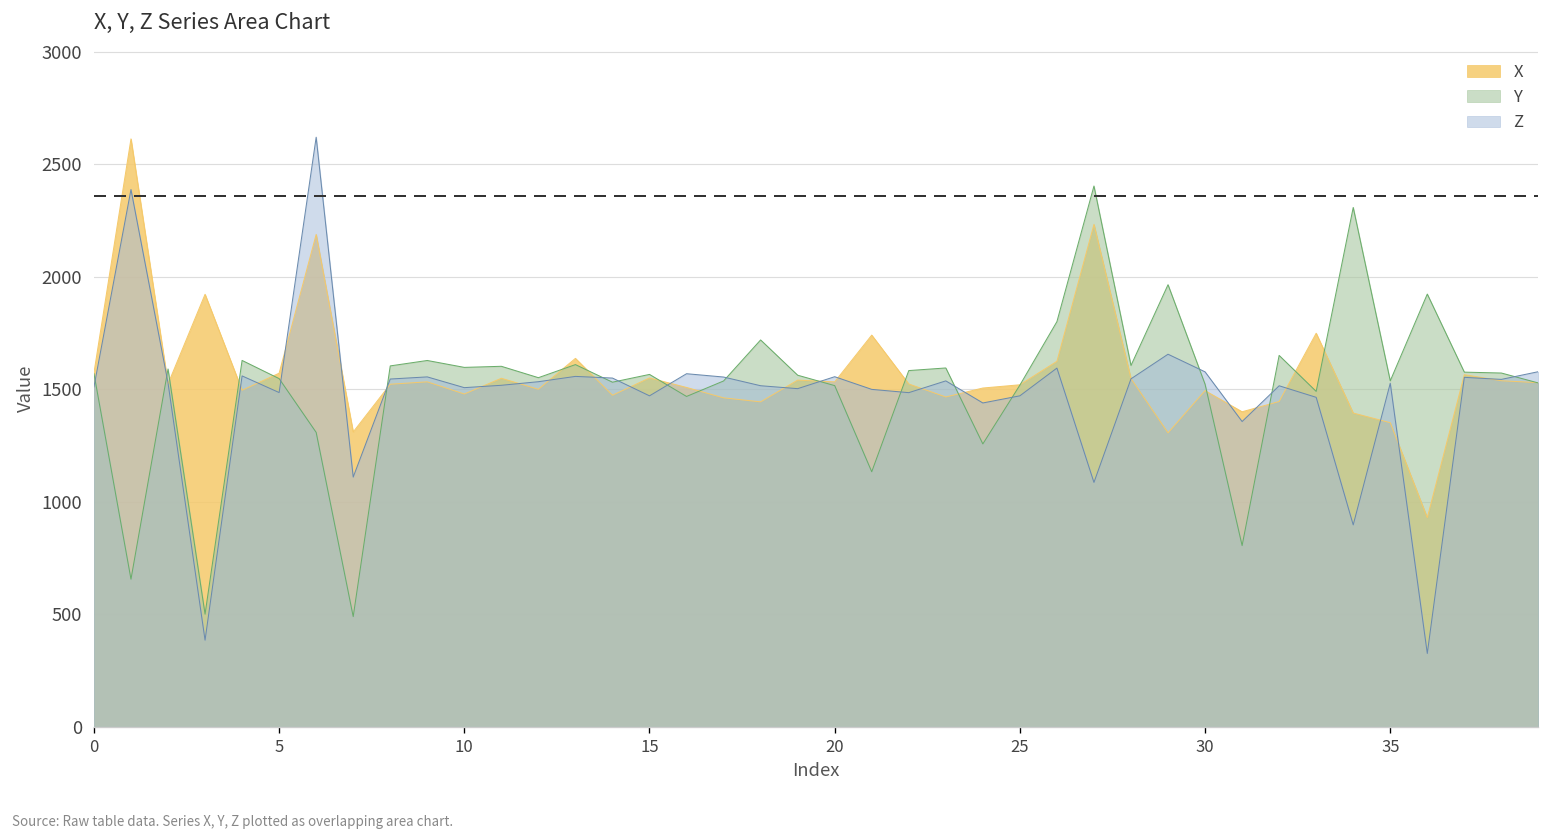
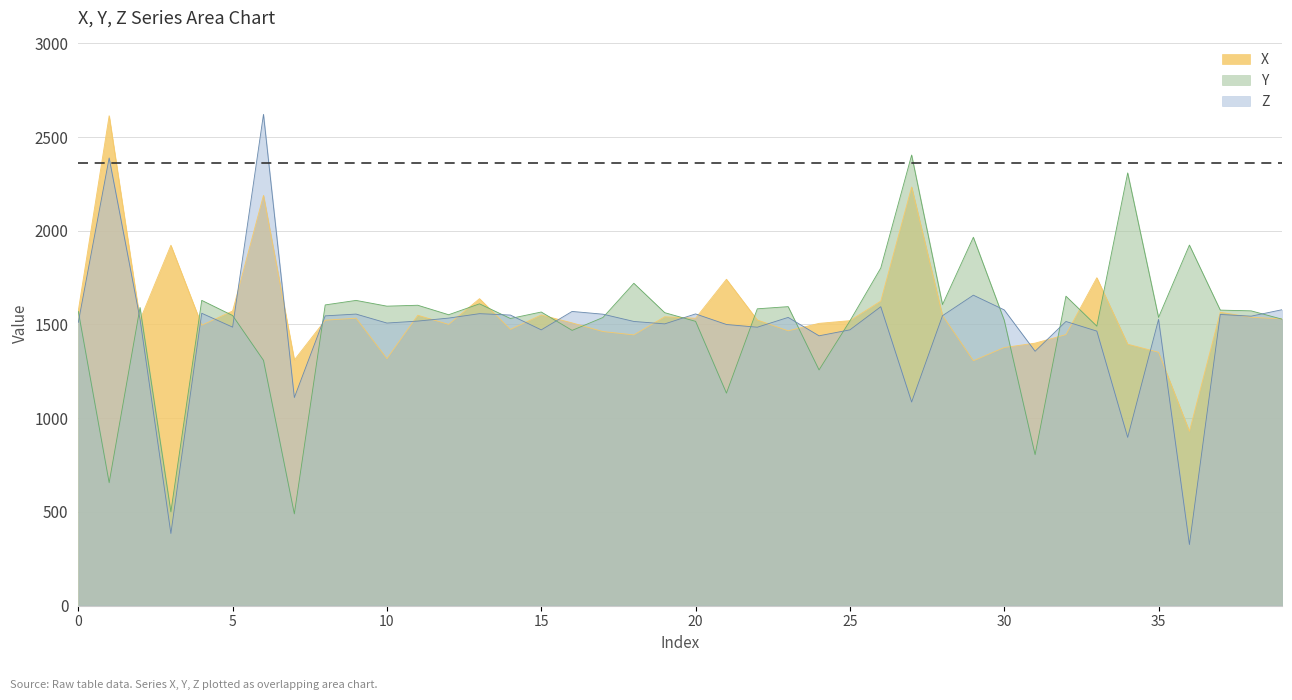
  {
    "X": {
      "5": 1570,
-     "10": 1480,
+     "10": 1320,
      "15": 1550,
      "20": 1530,
-     "30": 1490,
+     "30": 1380,
      "35": 1350
    }
  }
